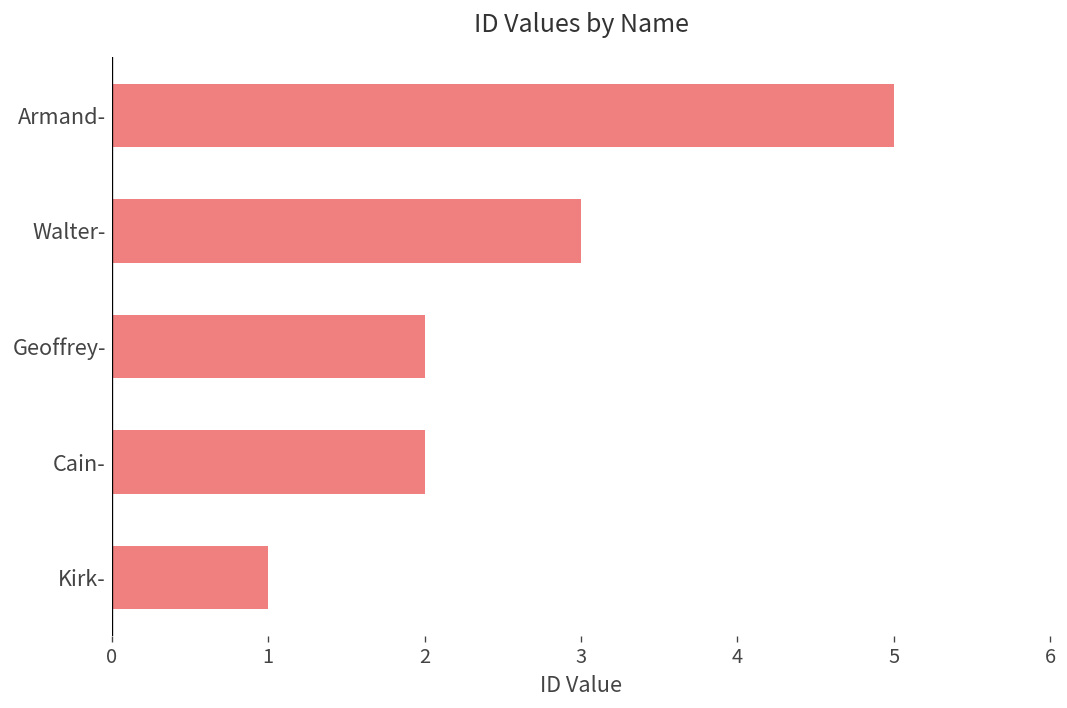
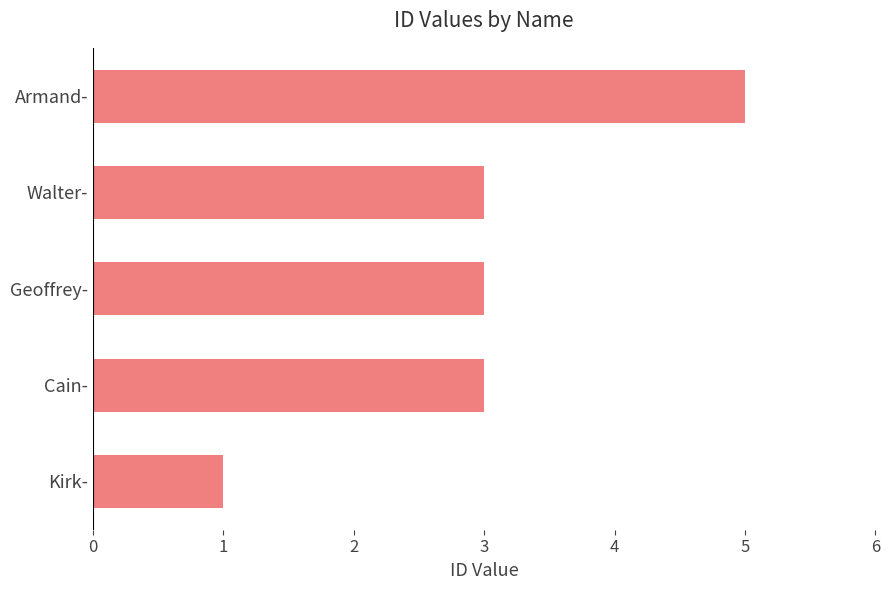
  {
    "Armand-": 5,
    "Walter-": 3,
-   "Geoffrey-": 2,
-   "Cain-": 2,
+   "Geoffrey-": 3,
+   "Cain-": 3,
    "Kirk-": 1
  }
